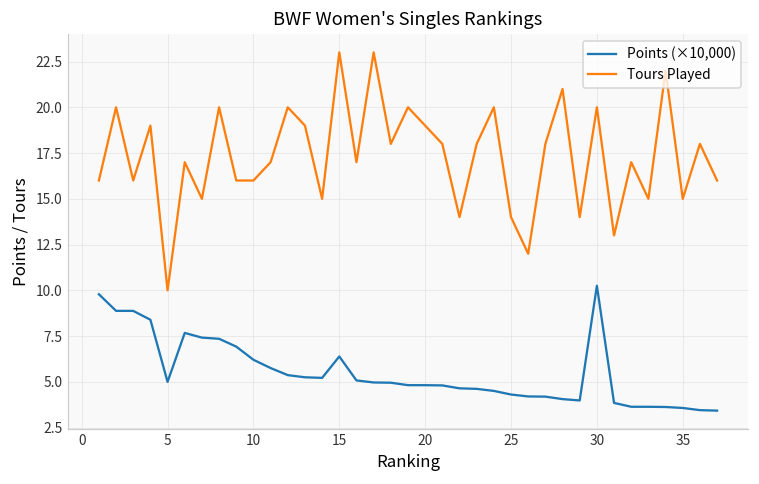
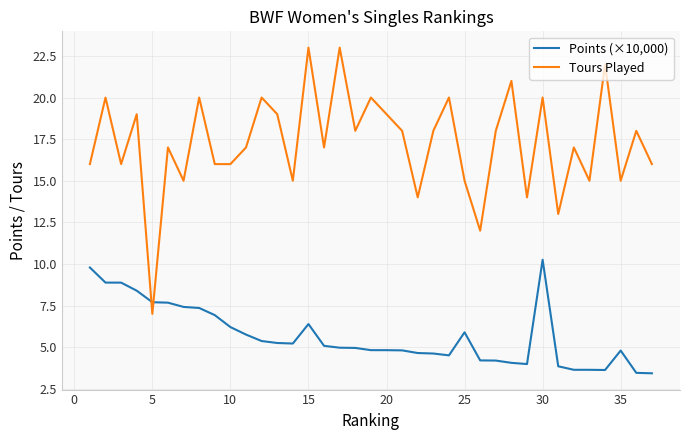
  {
    "Points (×10,000)": {
-     "5": 5.0,
+     "5": 7.7,
      "10": 6.2,
      "15": 6.4,
      "20": 4.8,
-     "25": 4.3,
+     "25": 5.9,
      "30": 10.3,
-     "35": 3.6
+     "35": 4.8
    },
    "Tours Played": {
-     "5": 10,
+     "5": 7,
      "10": 16,
      "15": 23,
      "20": 19,
-     "25": 14,
+     "25": 15,
      "30": 20,
      "35": 15
    }
  }
